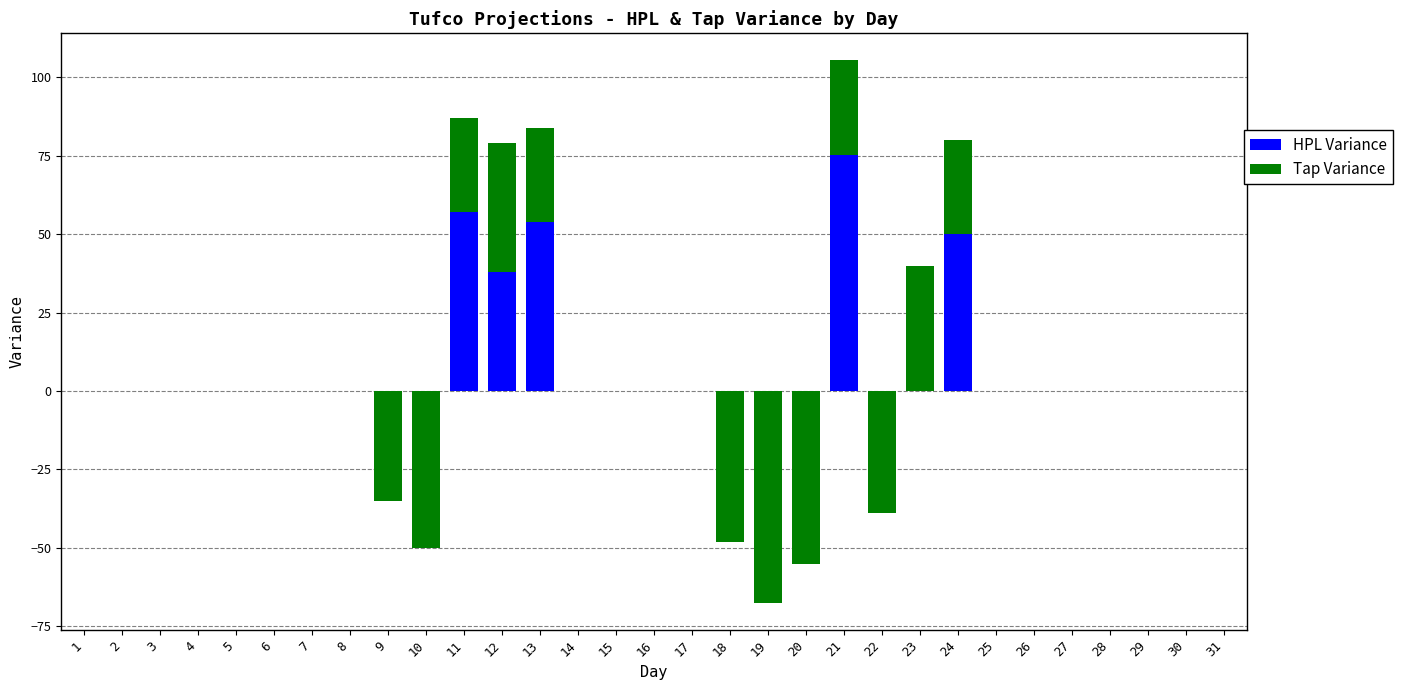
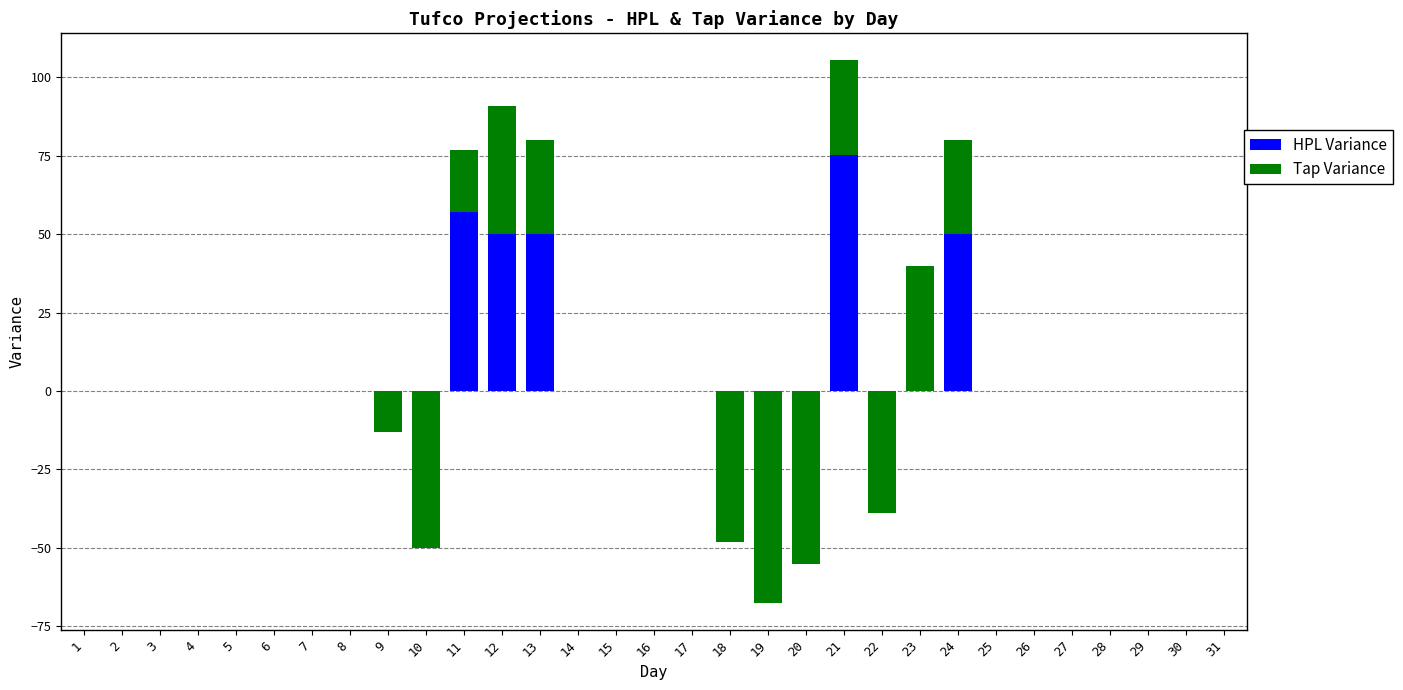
  {
    "HPL Variance": {
      "1": 0,
      "2": 0,
      "3": 0,
      "4": 0,
      "5": 0,
      "6": 0,
      "7": 0,
      "8": 0,
      "9": 0,
      "10": 0,
      "11": 57,
-     "12": 38,
-     "13": 54,
+     "12": 50,
+     "13": 50,
      "14": 0,
      "15": 0,
      "16": 0,
      "17": 0,
      "18": 0,
      "19": 0,
      "20": 0,
      "21": 75,
      "22": 0,
      "23": 0,
      "24": 50,
      "25": 0,
      "26": 0,
      "27": 0,
      "28": 0,
      "29": 0,
      "30": 0,
      "31": 0
    },
    "Tap Variance": {
      "1": 0,
      "2": 0,
      "3": 0,
      "4": 0,
      "5": 0,
      "6": 0,
      "7": 0,
      "8": 0,
-     "9": -35,
+     "9": -13,
      "10": -50,
-     "11": 30,
+     "11": 20,
      "12": 41,
      "13": 30,
      "14": 0,
      "15": 0,
      "16": 0,
      "17": 0,
      "18": -48,
      "19": -68,
      "20": -55,
      "21": 30,
      "22": -39,
      "23": 40,
      "24": 30,
      "25": 0,
      "26": 0,
      "27": 0,
      "28": 0,
      "29": 0,
      "30": 0,
      "31": 0
    }
  }
